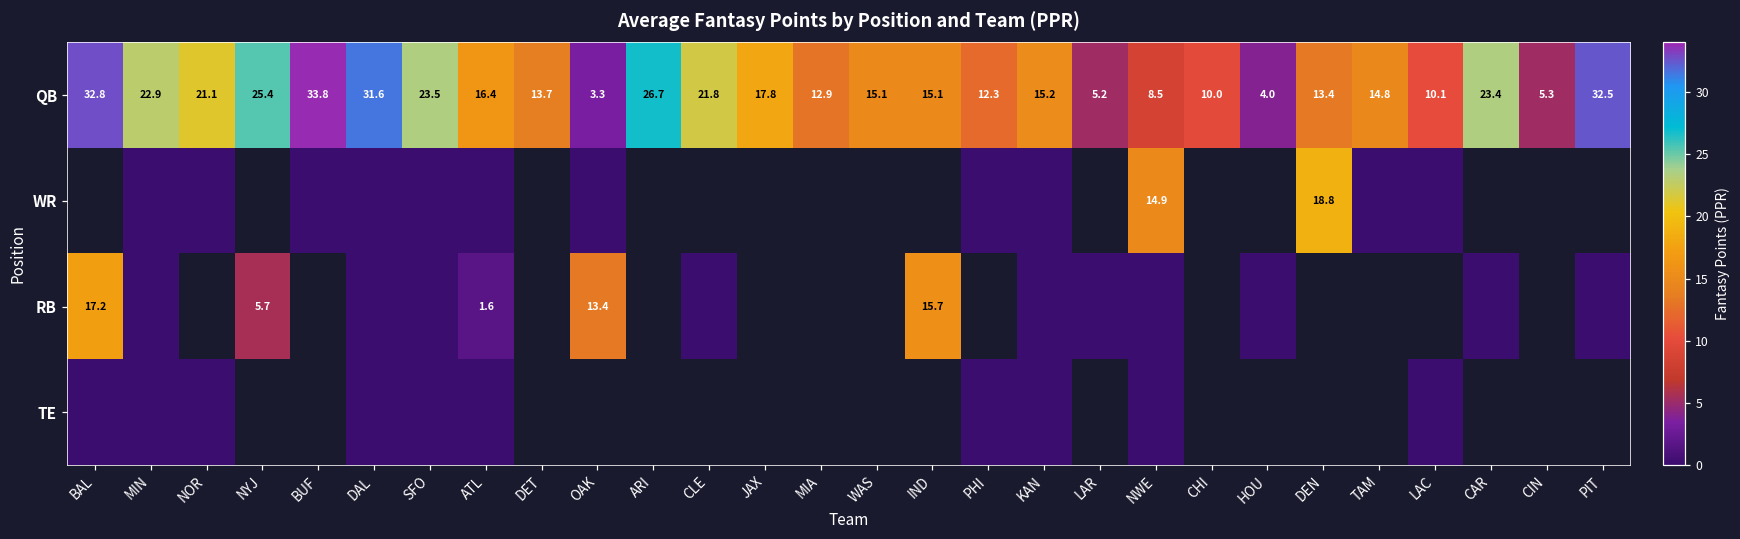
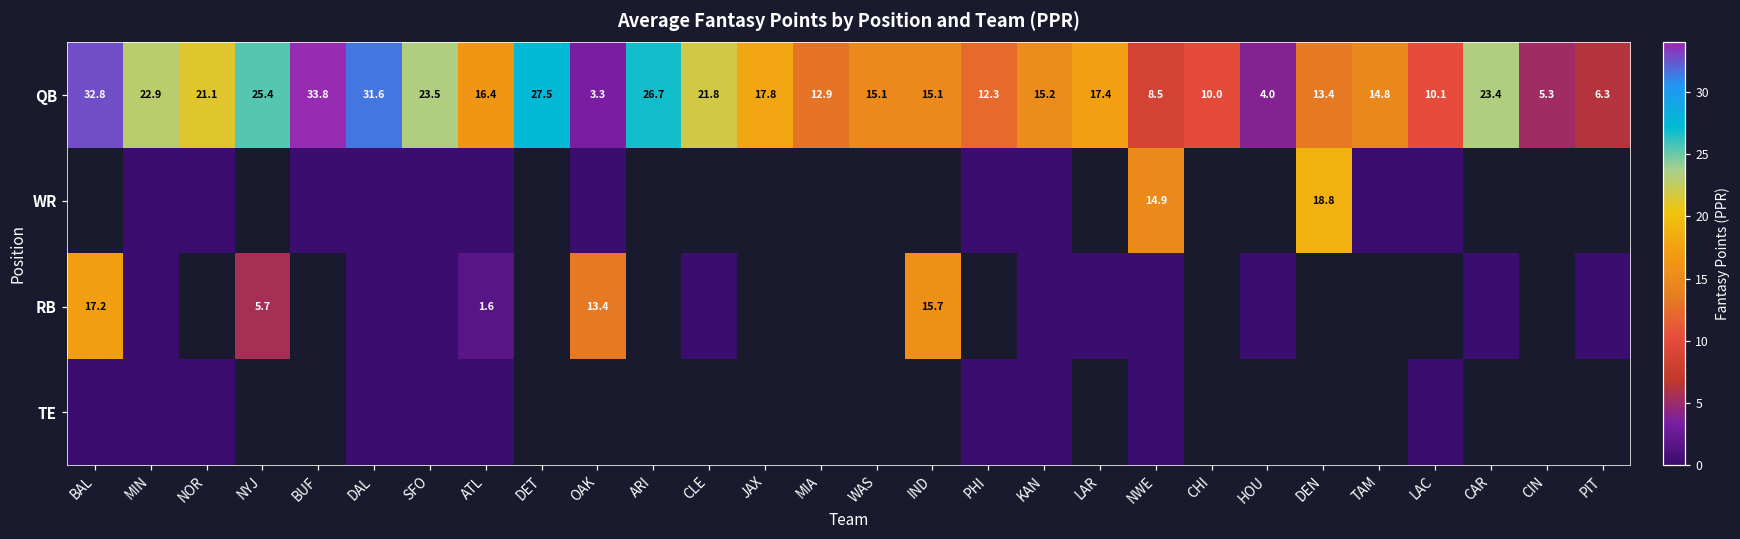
  {
    "QB": {
      "BAL": 32.8,
      "MIN": 22.9,
      "NOR": 21.1,
      "NYJ": 25.4,
      "BUF": 33.8,
      "DAL": 31.6,
      "SFO": 23.5,
      "ATL": 16.4,
-     "DET": 13.7,
+     "DET": 27.5,
      "OAK": 3.3,
      "ARI": 26.7,
      "CLE": 21.8,
      "JAX": 17.8,
      "MIA": 12.9,
      "WAS": 15.1,
      "IND": 15.1,
      "PHI": 12.3,
      "KAN": 15.2,
-     "LAR": 5.2,
+     "LAR": 17.4,
      "NWE": 8.5,
      "CHI": 10.0,
      "HOU": 4.0,
      "DEN": 13.4,
      "TAM": 14.8,
      "LAC": 10.1,
      "CAR": 23.4,
      "CIN": 5.3,
-     "PIT": 32.5
+     "PIT": 6.3
    },
    "WR": {
      "NWE": 14.9,
      "DEN": 18.8
    },
    "RB": {
      "BAL": 17.2,
      "NYJ": 5.7,
      "ATL": 1.6,
      "OAK": 13.4,
      "IND": 15.7
    }
  }
